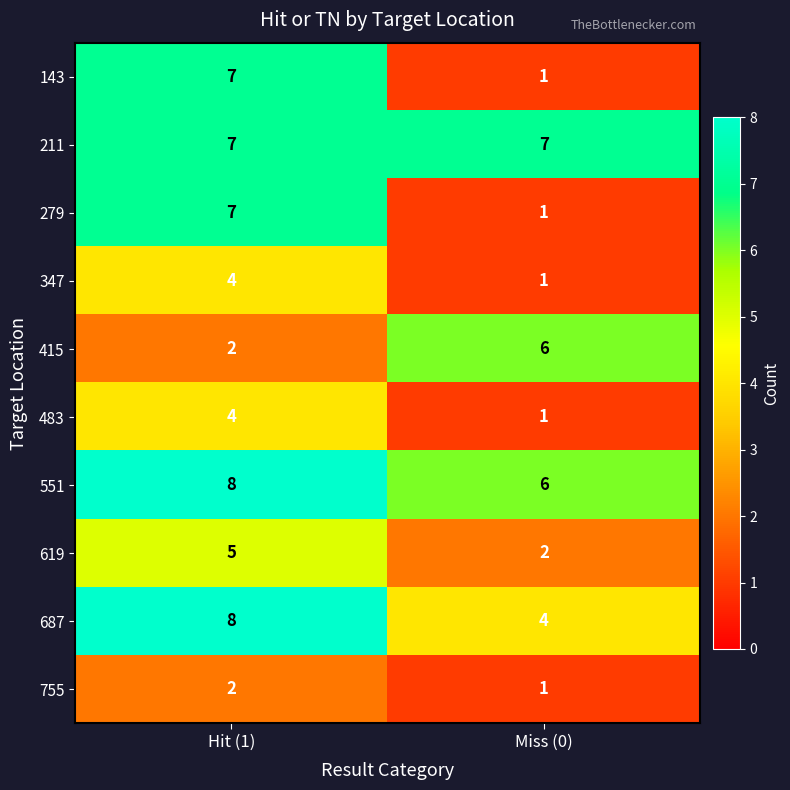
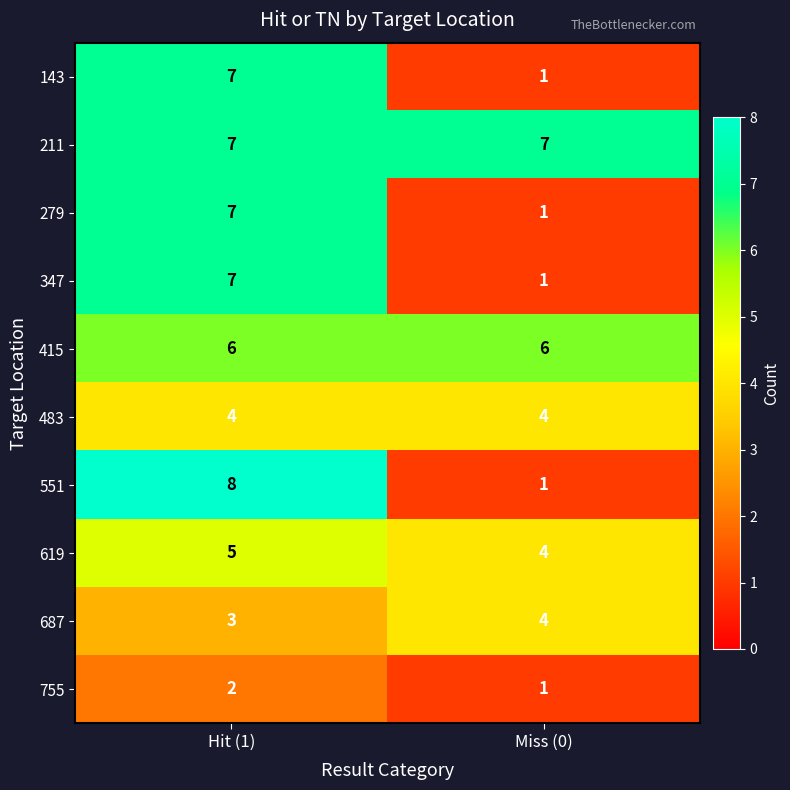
  {
    "143": {
      "Hit (1)": 7,
      "Miss (0)": 1
    },
    "211": {
      "Hit (1)": 7,
      "Miss (0)": 7
    },
    "279": {
      "Hit (1)": 7,
      "Miss (0)": 1
    },
    "347": {
-     "Hit (1)": 4,
+     "Hit (1)": 7,
      "Miss (0)": 1
    },
    "415": {
-     "Hit (1)": 2,
+     "Hit (1)": 6,
      "Miss (0)": 6
    },
    "483": {
      "Hit (1)": 4,
-     "Miss (0)": 1
+     "Miss (0)": 4
    },
    "551": {
      "Hit (1)": 8,
-     "Miss (0)": 6
+     "Miss (0)": 1
    },
    "619": {
      "Hit (1)": 5,
-     "Miss (0)": 2
+     "Miss (0)": 4
    },
    "687": {
-     "Hit (1)": 8,
+     "Hit (1)": 3,
      "Miss (0)": 4
    },
    "755": {
      "Hit (1)": 2,
      "Miss (0)": 1
    }
  }
